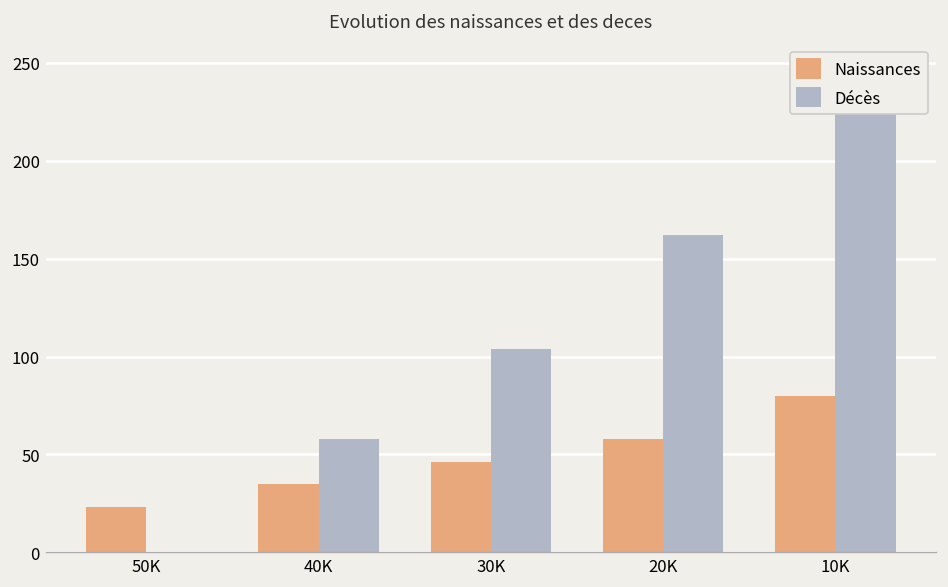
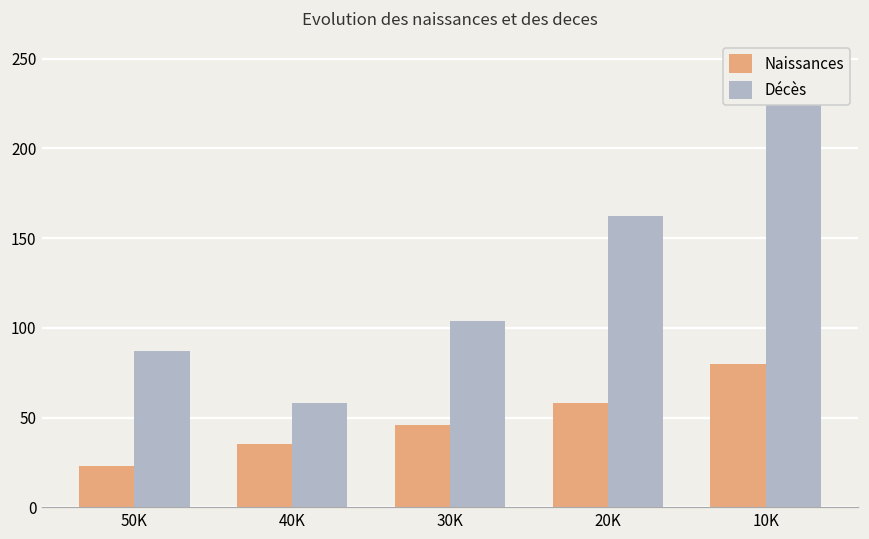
  {
    "Naissances": {
      "50K": 23,
      "40K": 35,
      "30K": 46,
      "20K": 58,
      "10K": 80
    },
    "Décès": {
-     "50K": 0,
+     "50K": 87,
      "40K": 58,
      "30K": 104,
      "20K": 162
    }
  }
